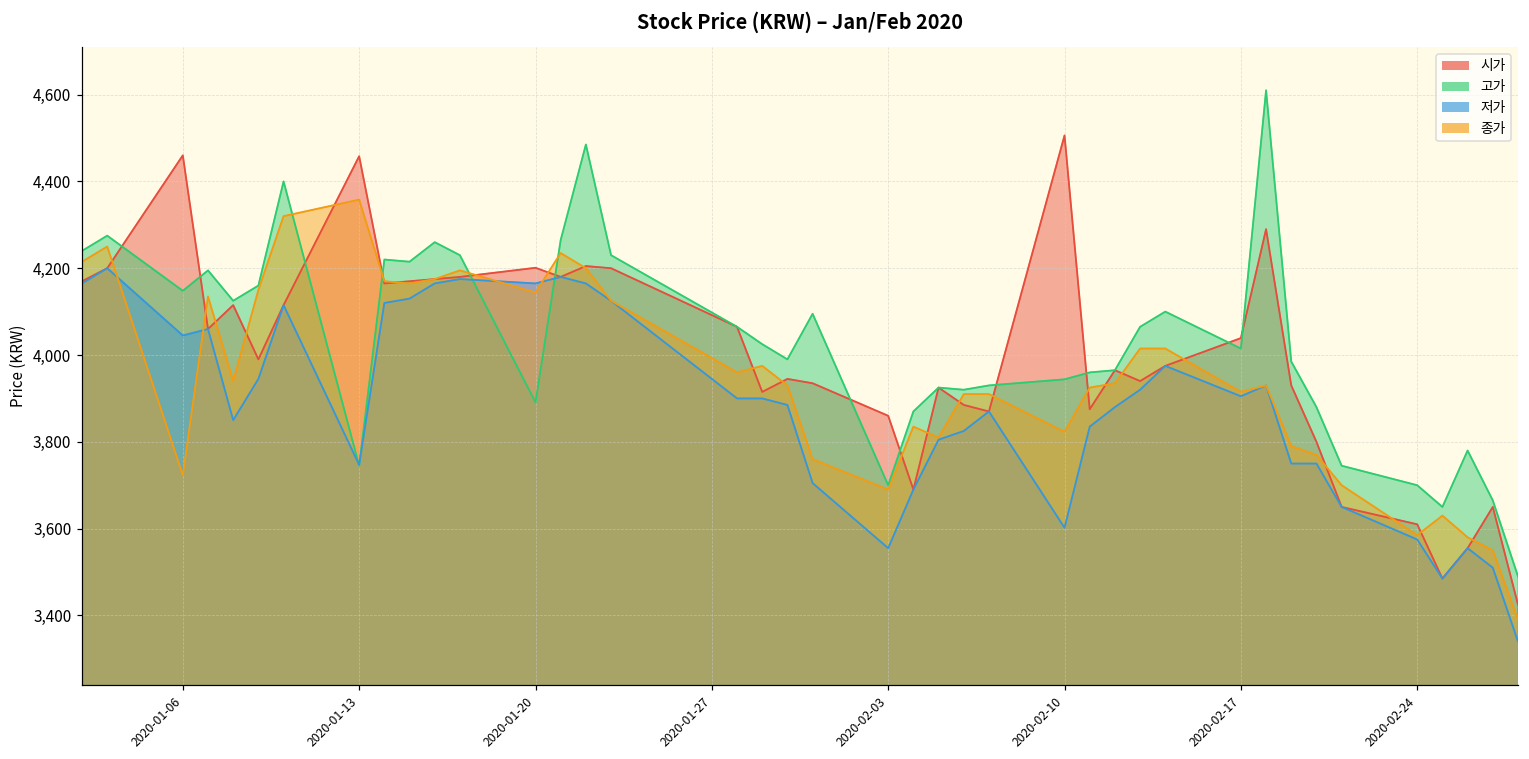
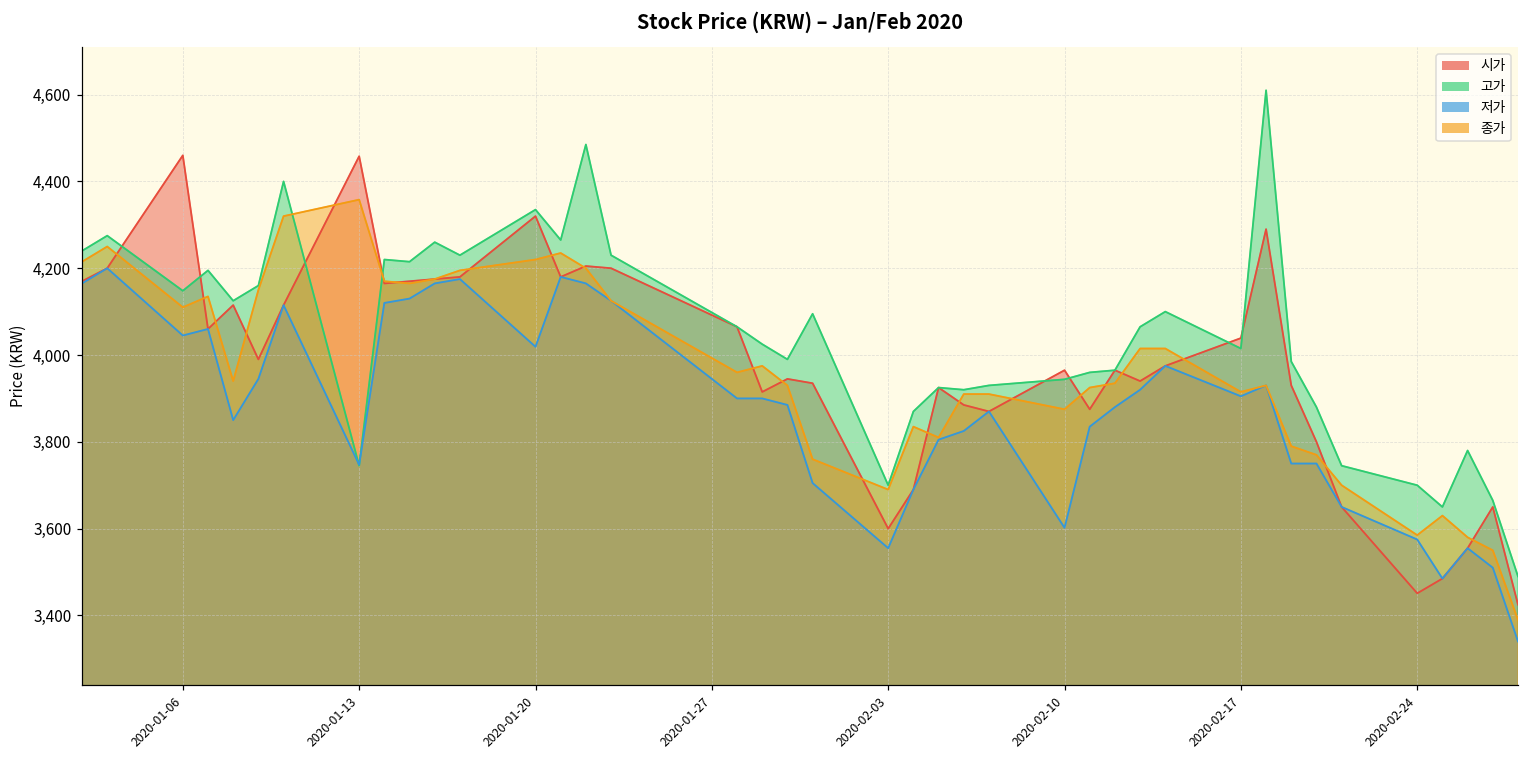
  {
    "시가": {
      "2020-01-06": "4,460",
      "2020-01-13": "4,460",
-     "2020-01-20": "4,200",
-     "2020-02-03": "3,860",
-     "2020-02-10": "4,510",
+     "2020-01-20": "4,320",
+     "2020-02-03": "3,600",
+     "2020-02-10": "3,970",
      "2020-02-17": "4,040",
-     "2020-02-24": "3,610"
+     "2020-02-24": "3,450"
    },
    "고가": {
      "2020-01-06": "4,150",
-     "2020-01-20": "3,890",
+     "2020-01-20": "4,340",
      "2020-02-03": "3,700",
      "2020-02-10": "3,940",
      "2020-02-17": "4,020",
      "2020-02-24": "3,700"
    },
    "저가": {
      "2020-01-06": "4,050",
-     "2020-01-20": "4,170",
+     "2020-01-20": "4,020",
      "2020-02-03": "3,560",
      "2020-02-10": "3,600",
      "2020-02-17": "3,910",
      "2020-02-24": "3,580"
    },
    "종가": {
-     "2020-01-06": "3,720",
+     "2020-01-06": "4,110",
      "2020-01-13": "4,360",
-     "2020-01-20": "4,140",
+     "2020-01-20": "4,220",
      "2020-02-03": "3,690",
-     "2020-02-10": "3,820",
+     "2020-02-10": "3,880",
      "2020-02-17": "3,920",
      "2020-02-24": "3,590"
    }
  }
